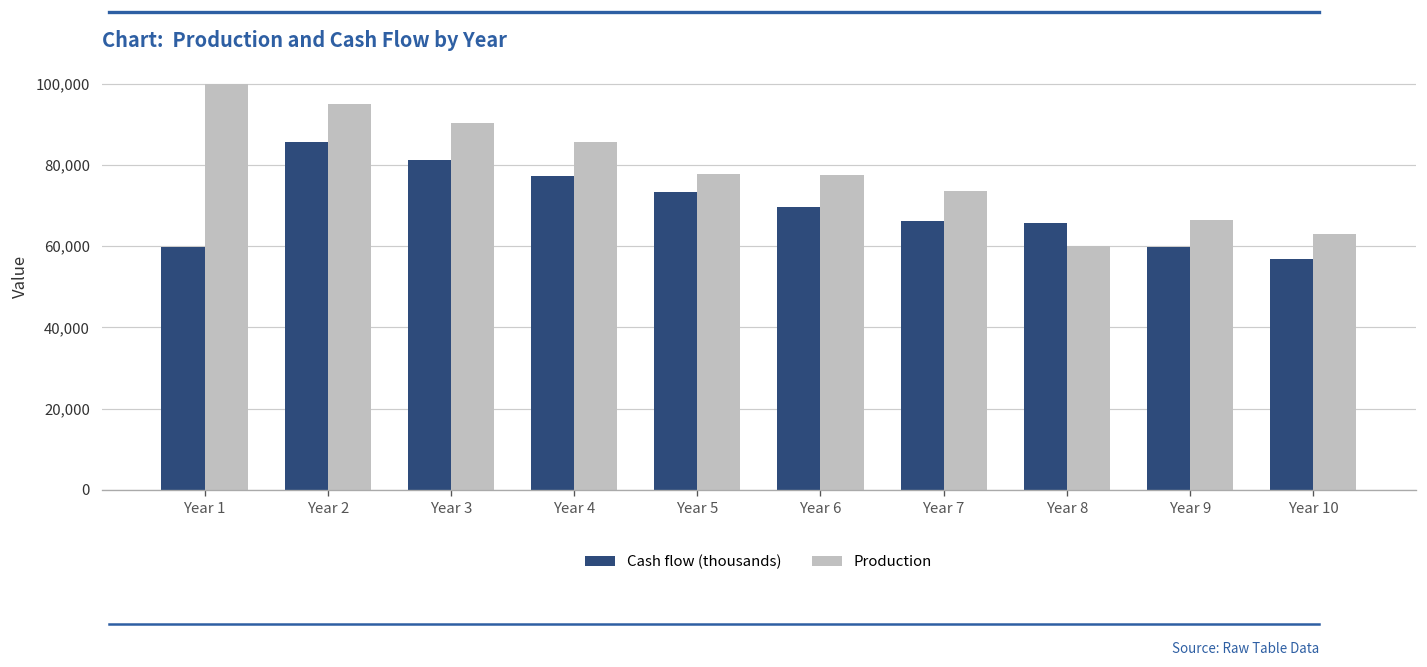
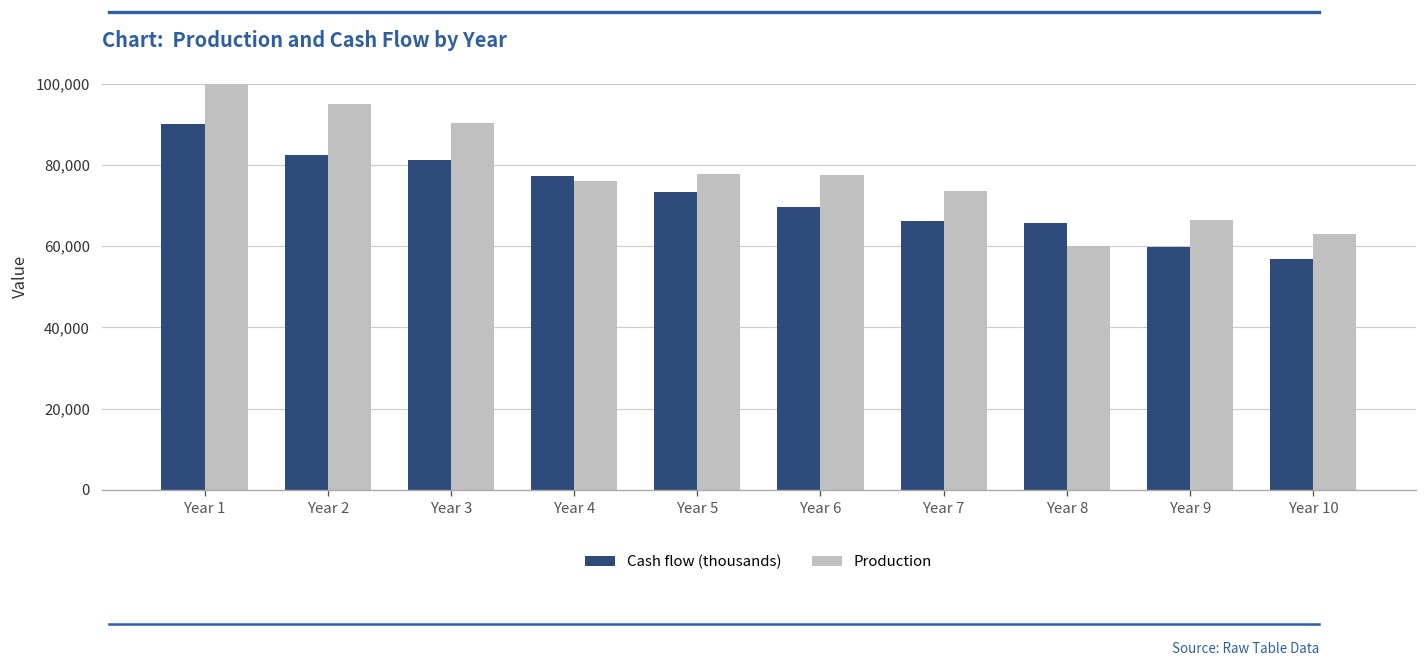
  {
    "Cash flow (thousands)": {
-     "Year 1": "60,000",
-     "Year 2": "86,000",
+     "Year 1": "90,000",
+     "Year 2": "83,000",
      "Year 3": "81,000",
      "Year 4": "77,000",
      "Year 5": "73,000",
      "Year 6": "70,000",
      "Year 7": "66,000",
      "Year 8": "66,000",
      "Year 9": "60,000",
      "Year 10": "57,000"
    },
    "Production": {
      "Year 1": "100,000",
      "Year 2": "95,000",
      "Year 3": "90,000",
-     "Year 4": "86,000",
+     "Year 4": "76,000",
      "Year 5": "78,000",
      "Year 6": "77,000",
      "Year 7": "74,000",
      "Year 8": "60,000",
      "Year 9": "66,000",
      "Year 10": "63,000"
    }
  }
